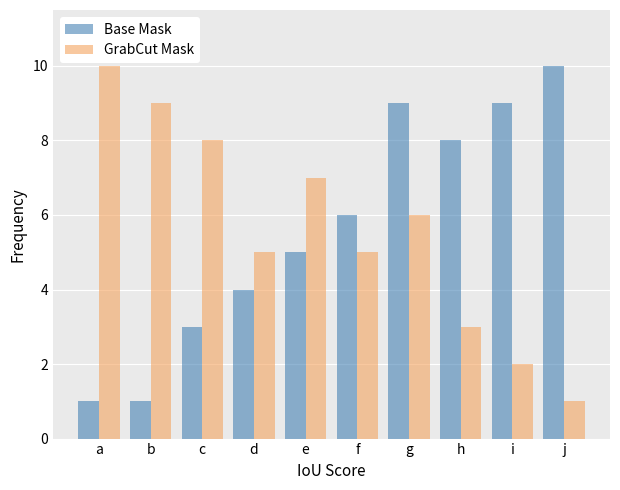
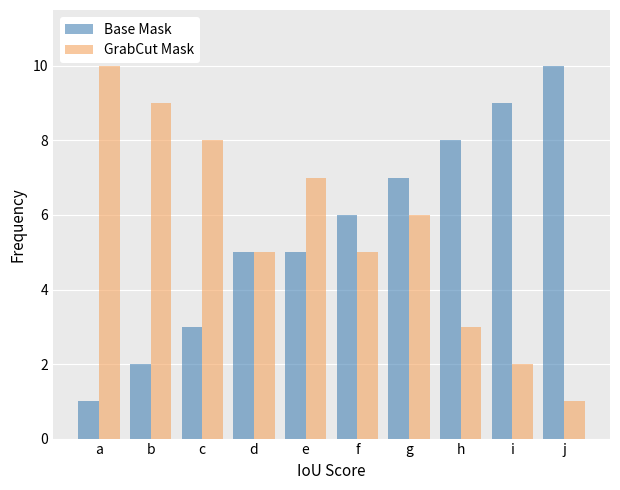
  {
    "Base Mask": {
      "a": 1,
-     "b": 1,
+     "b": 2,
      "c": 3,
-     "d": 4,
+     "d": 5,
      "e": 5,
      "f": 6,
-     "g": 9,
+     "g": 7,
      "h": 8,
      "i": 9,
      "j": 10
    },
    "GrabCut Mask": {
      "a": 10,
      "b": 9,
      "c": 8,
      "d": 5,
      "e": 7,
      "f": 5,
      "g": 6,
      "h": 3,
      "i": 2,
      "j": 1
    }
  }
